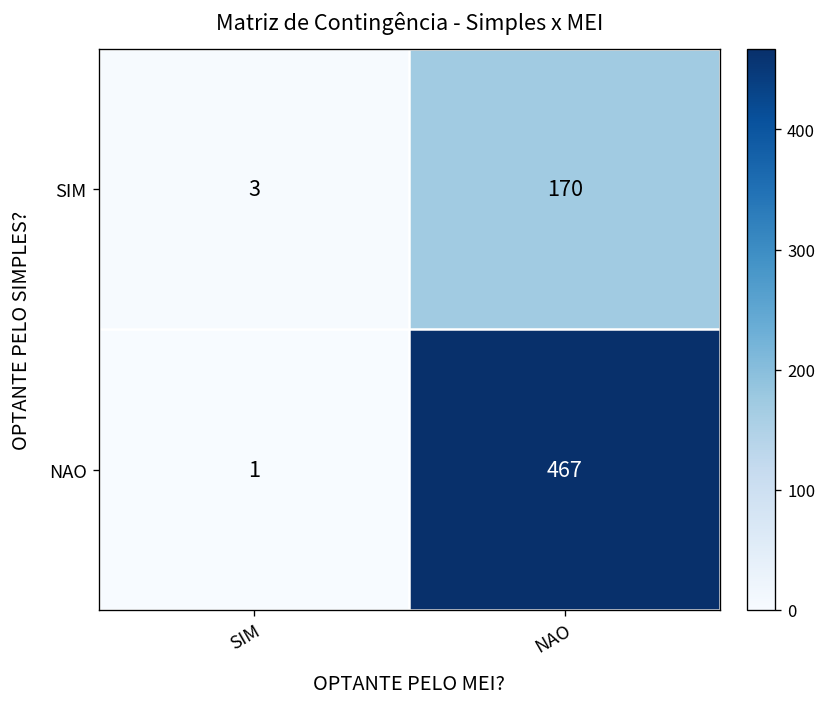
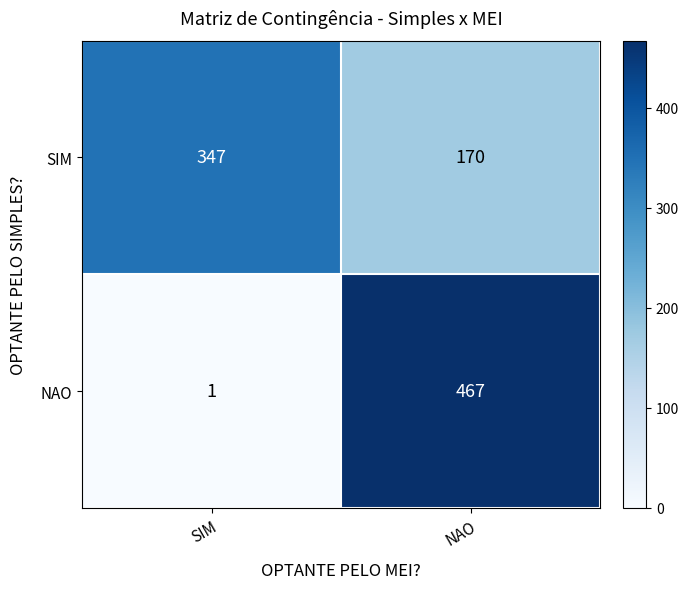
  {
    "SIM": {
-     "SIM": 3,
+     "SIM": 347,
      "NAO": 170
    },
    "NAO": {
      "SIM": 1,
      "NAO": 467
    }
  }
